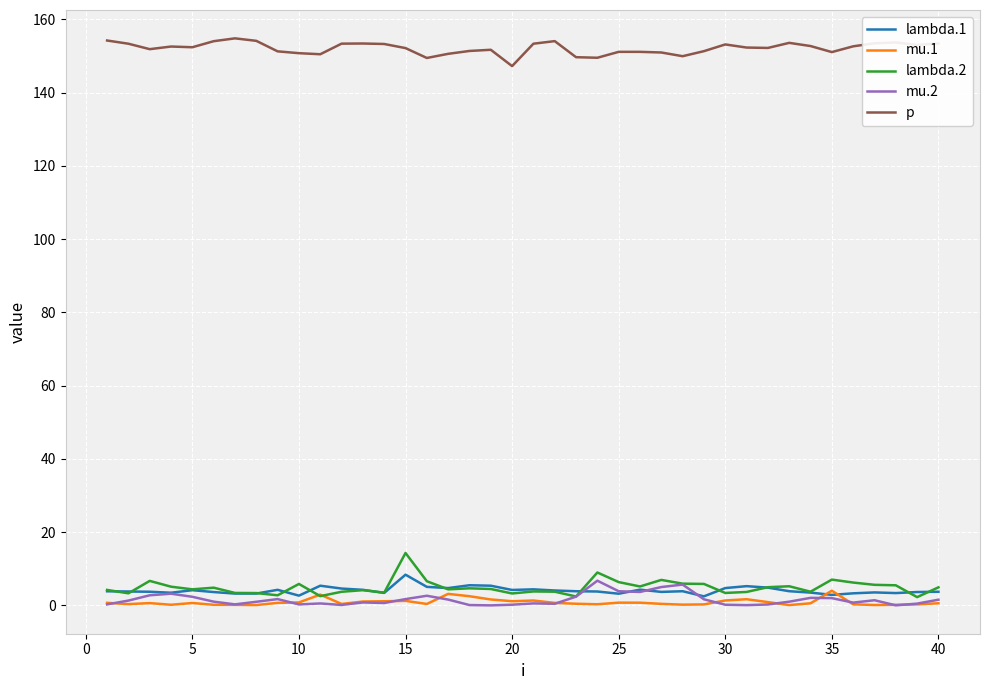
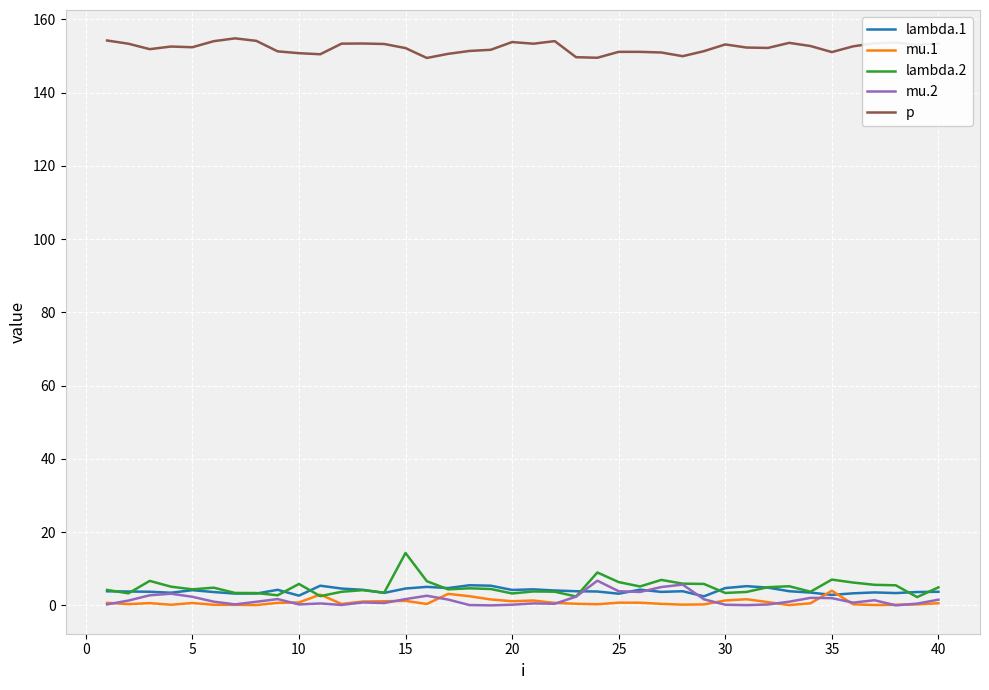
  {
    "lambda.1": {
      "10": 3,
-     "15": 8,
+     "15": 5,
      "20": 4,
      "30": 5,
      "35": 3,
      "40": 4
    },
    "mu.1": {
      "5": 1,
      "20": 1,
      "25": 1,
      "30": 1,
      "35": 4,
      "40": 1
    },
    "lambda.2": {
      "10": 6,
      "15": 14,
      "20": 3,
      "25": 6,
      "30": 3,
      "35": 7,
      "40": 5
    },
    "mu.2": {
      "5": 2,
      "20": 0,
      "30": 0,
      "35": 2,
      "40": 2
    },
    "p": {
      "5": 152,
      "10": 151,
      "15": 152,
-     "20": 147,
+     "20": 154,
      "25": 151,
      "30": 153,
      "35": 151
    }
  }
